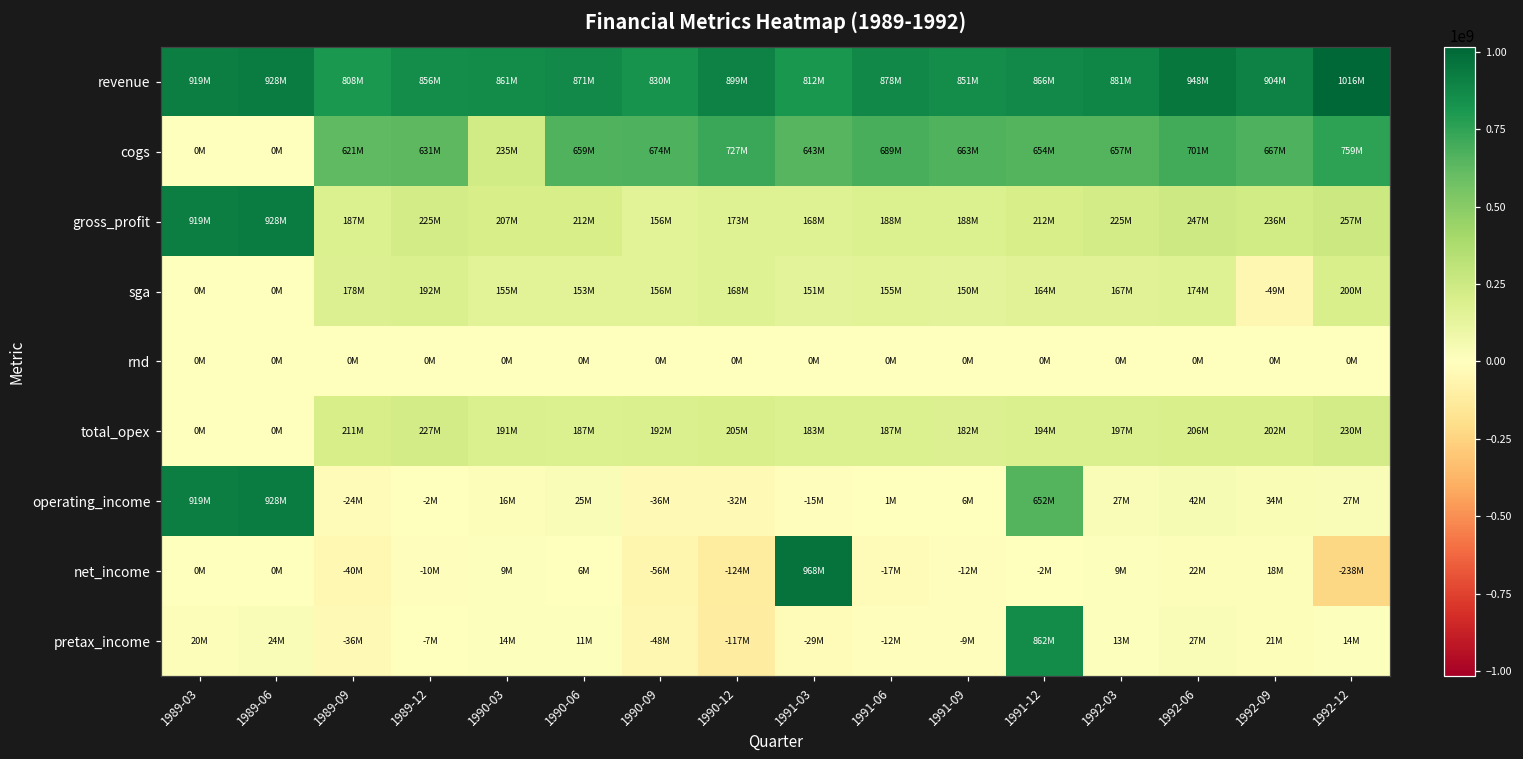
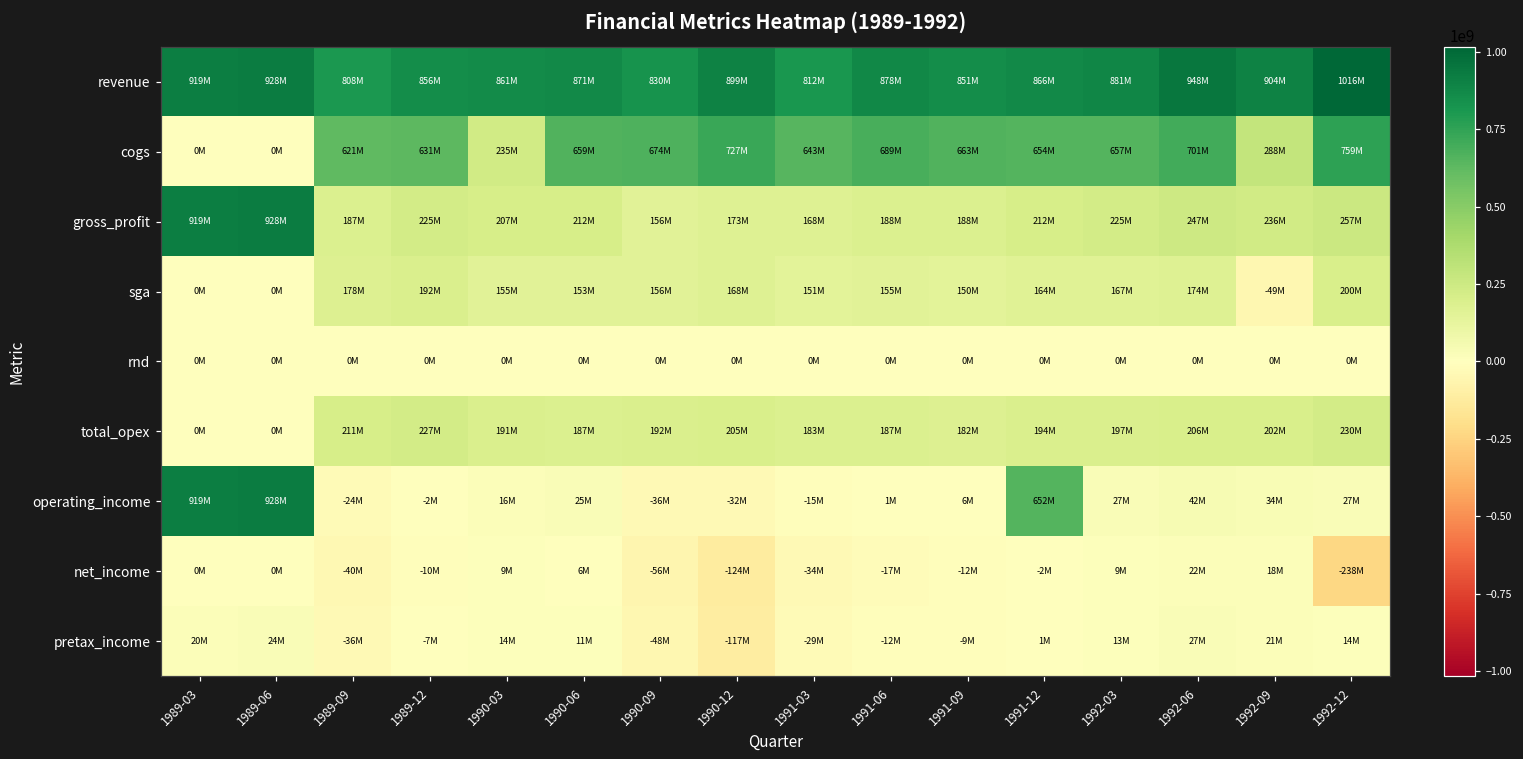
  {
    "revenue": {
      "1989-03": "919M",
      "1989-06": "928M",
      "1989-09": "808M",
      "1989-12": "856M",
      "1990-03": "861M",
      "1990-06": "871M",
      "1990-09": "830M",
      "1990-12": "899M",
      "1991-03": "812M",
      "1991-06": "878M",
      "1991-09": "851M",
      "1991-12": "866M",
      "1992-03": "881M",
      "1992-06": "948M",
      "1992-09": "904M",
      "1992-12": "1016M"
    },
    "cogs": {
      "1989-03": "0M",
      "1989-06": "0M",
      "1989-09": "621M",
      "1989-12": "631M",
      "1990-03": "235M",
      "1990-06": "659M",
      "1990-09": "674M",
      "1990-12": "727M",
      "1991-03": "643M",
      "1991-06": "689M",
      "1991-09": "663M",
      "1991-12": "654M",
      "1992-03": "657M",
      "1992-06": "701M",
-     "1992-09": "667M",
+     "1992-09": "288M",
      "1992-12": "759M"
    },
    "gross_profit": {
      "1989-03": "919M",
      "1989-06": "928M",
      "1989-09": "187M",
      "1989-12": "225M",
      "1990-03": "207M",
      "1990-06": "212M",
      "1990-09": "156M",
      "1990-12": "173M",
      "1991-03": "168M",
      "1991-06": "188M",
      "1991-09": "188M",
      "1991-12": "212M",
      "1992-03": "225M",
      "1992-06": "247M",
      "1992-09": "236M",
      "1992-12": "257M"
    },
    "sga": {
      "1989-03": "0M",
      "1989-06": "0M",
      "1989-09": "178M",
      "1989-12": "192M",
      "1990-03": "155M",
      "1990-06": "153M",
      "1990-09": "156M",
      "1990-12": "168M",
      "1991-03": "151M",
      "1991-06": "155M",
      "1991-09": "150M",
      "1991-12": "164M",
      "1992-03": "167M",
      "1992-06": "174M",
      "1992-09": "-49M",
      "1992-12": "200M"
    },
    "rnd": {
      "1989-03": "0M",
      "1989-06": "0M",
      "1989-09": "0M",
      "1989-12": "0M",
      "1990-03": "0M",
      "1990-06": "0M",
      "1990-09": "0M",
      "1990-12": "0M",
      "1991-03": "0M",
      "1991-06": "0M",
      "1991-09": "0M",
      "1991-12": "0M",
      "1992-03": "0M",
      "1992-06": "0M",
      "1992-09": "0M",
      "1992-12": "0M"
    },
    "total_opex": {
      "1989-03": "0M",
      "1989-06": "0M",
      "1989-09": "211M",
      "1989-12": "227M",
      "1990-03": "191M",
      "1990-06": "187M",
      "1990-09": "192M",
      "1990-12": "205M",
      "1991-03": "183M",
      "1991-06": "187M",
      "1991-09": "182M",
      "1991-12": "194M",
      "1992-03": "197M",
      "1992-06": "206M",
      "1992-09": "202M",
      "1992-12": "230M"
    },
    "operating_income": {
      "1989-03": "919M",
      "1989-06": "928M",
      "1989-09": "-24M",
      "1989-12": "-2M",
      "1990-03": "16M",
      "1990-06": "25M",
      "1990-09": "-36M",
      "1990-12": "-32M",
      "1991-03": "-15M",
      "1991-06": "1M",
      "1991-09": "6M",
      "1991-12": "652M",
      "1992-03": "27M",
      "1992-06": "42M",
      "1992-09": "34M",
      "1992-12": "27M"
    },
    "net_income": {
      "1989-03": "0M",
      "1989-06": "0M",
      "1989-09": "-40M",
      "1989-12": "-10M",
      "1990-03": "9M",
      "1990-06": "6M",
      "1990-09": "-56M",
      "1990-12": "-124M",
-     "1991-03": "968M",
+     "1991-03": "-34M",
      "1991-06": "-17M",
      "1991-09": "-12M",
      "1991-12": "-2M",
      "1992-03": "9M",
      "1992-06": "22M",
      "1992-09": "18M",
      "1992-12": "-238M"
    },
    "pretax_income": {
      "1989-03": "20M",
      "1989-06": "24M",
      "1989-09": "-36M",
      "1989-12": "-7M",
      "1990-03": "14M",
      "1990-06": "11M",
      "1990-09": "-48M",
      "1990-12": "-117M",
      "1991-03": "-29M",
      "1991-06": "-12M",
      "1991-09": "-9M",
-     "1991-12": "862M",
+     "1991-12": "1M",
      "1992-03": "13M",
      "1992-06": "27M",
      "1992-09": "21M",
      "1992-12": "14M"
    }
  }
